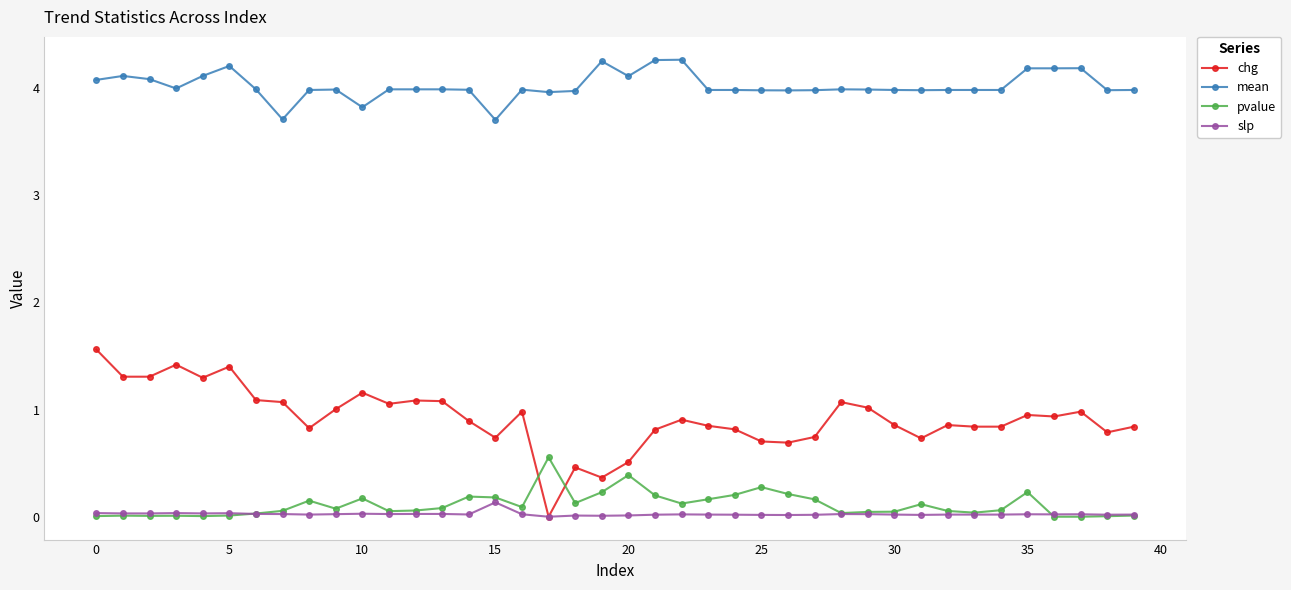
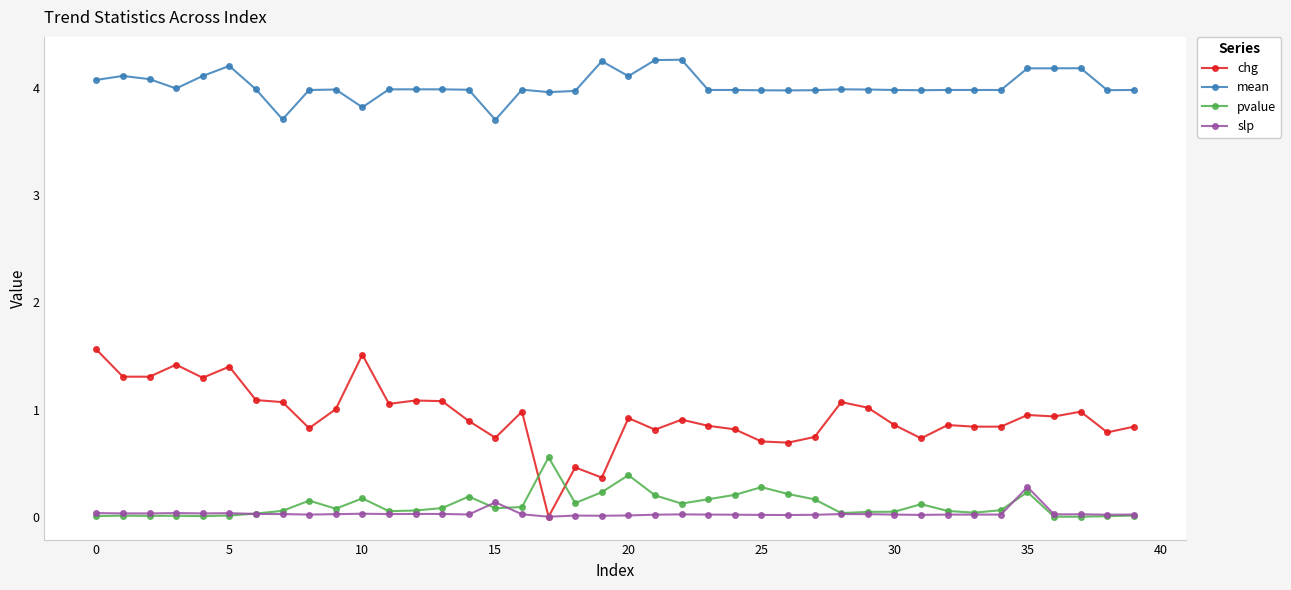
  {
    "chg": {
      "0": 1.56,
      "5": 1.40,
-     "10": 1.16,
+     "10": 1.51,
      "15": 0.74,
-     "20": 0.51,
+     "20": 0.92,
      "25": 0.70,
      "30": 0.86,
      "35": 0.95
    },
    "mean": {
      "0": 4.07,
      "5": 4.20,
      "10": 3.82,
      "15": 3.70,
      "20": 4.11,
      "25": 3.98,
      "30": 3.98,
      "35": 4.18
    },
    "pvalue": {
      "0": 0.01,
      "10": 0.17,
-     "15": 0.18,
+     "15": 0.08,
      "20": 0.39,
      "25": 0.28,
      "30": 0.05,
      "35": 0.23
    },
    "slp": {
      "0": 0.03,
      "10": 0.03,
      "15": 0.13,
      "20": 0.01,
      "25": 0.02,
      "30": 0.02,
-     "35": 0.02
+     "35": 0.28
    }
  }
